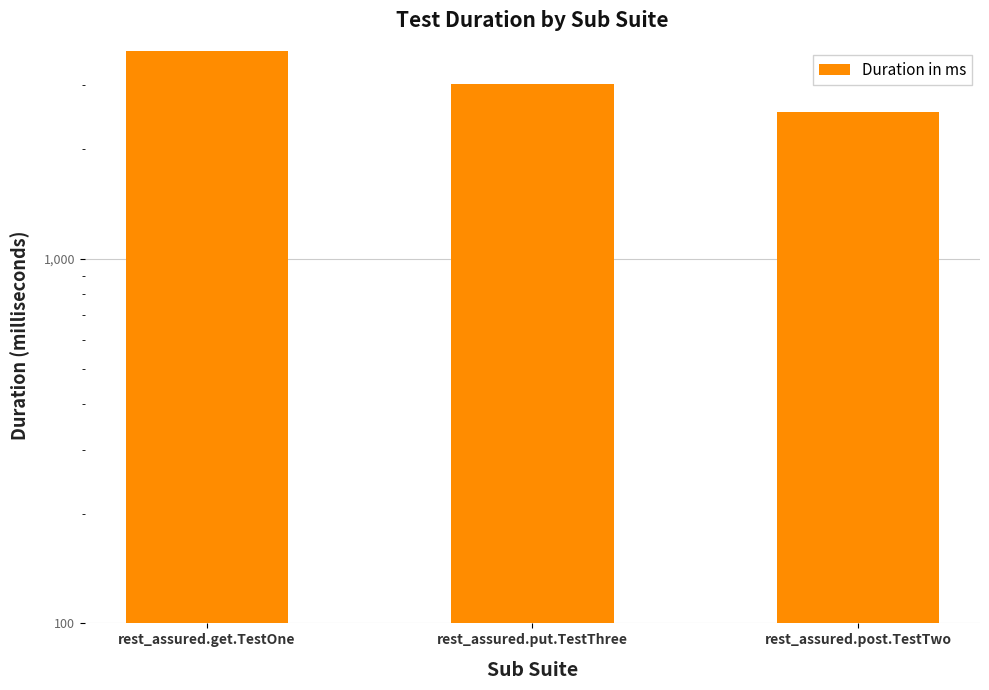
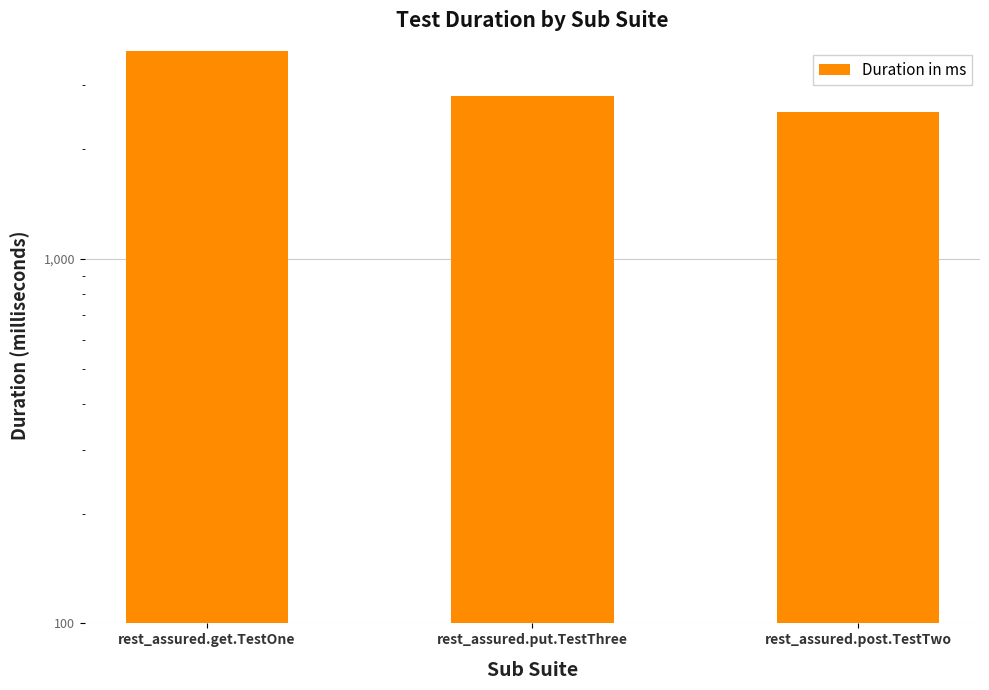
  {
    "rest_assured.get.TestOne": "3,700",
-   "rest_assured.put.TestThree": "3,000",
+   "rest_assured.put.TestThree": "2,800",
    "rest_assured.post.TestTwo": "2,500"
  }
